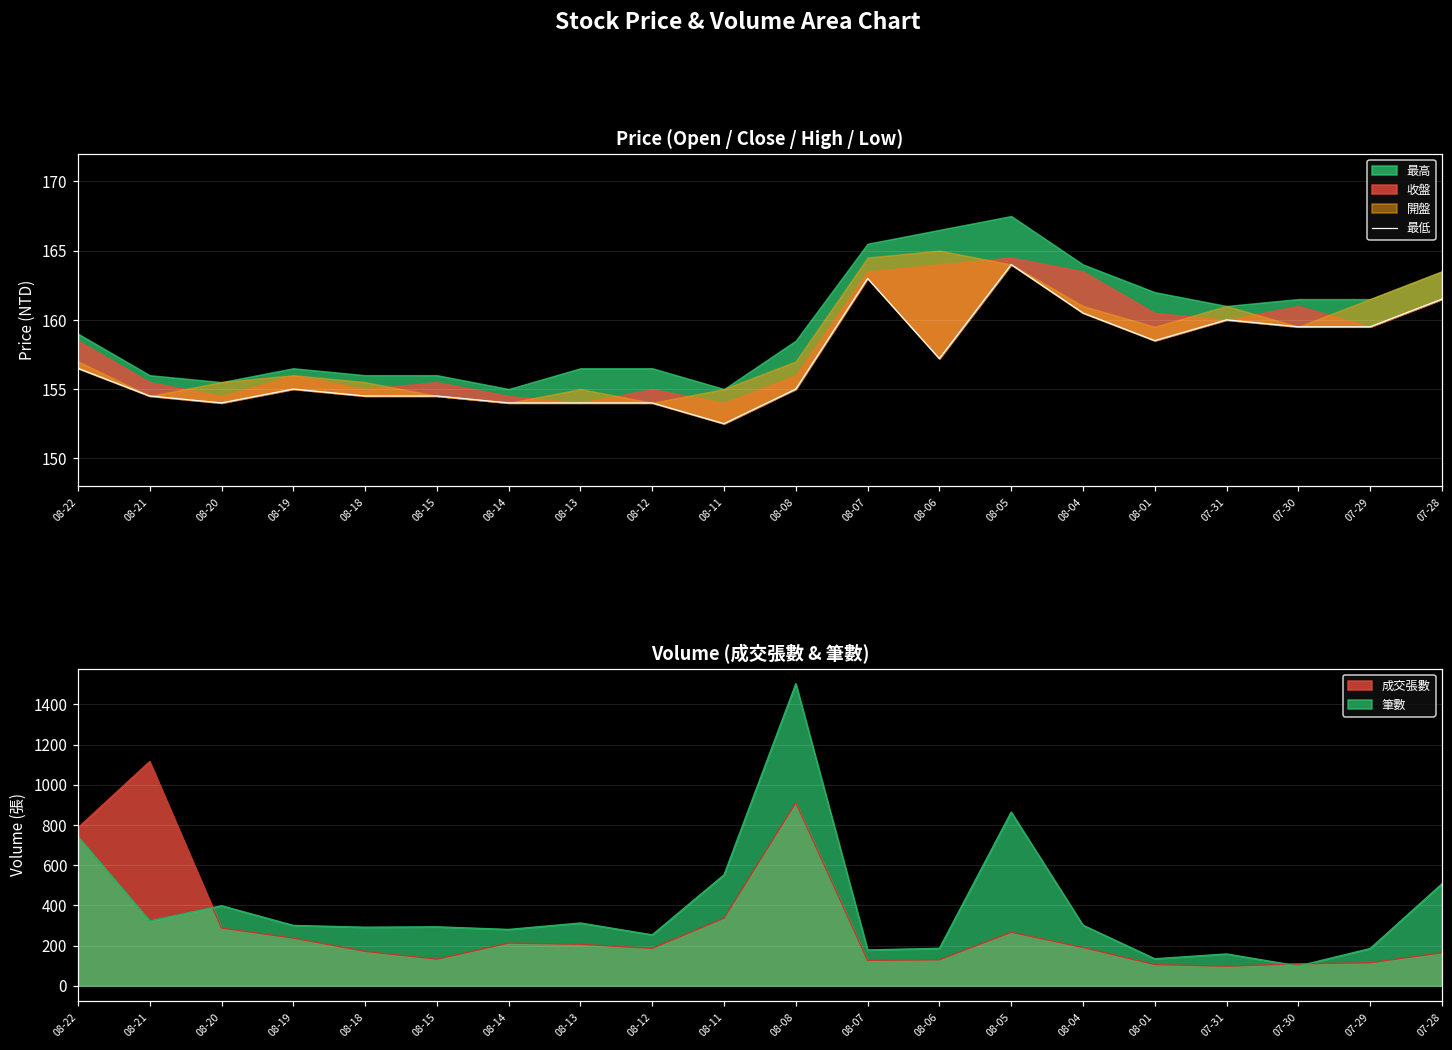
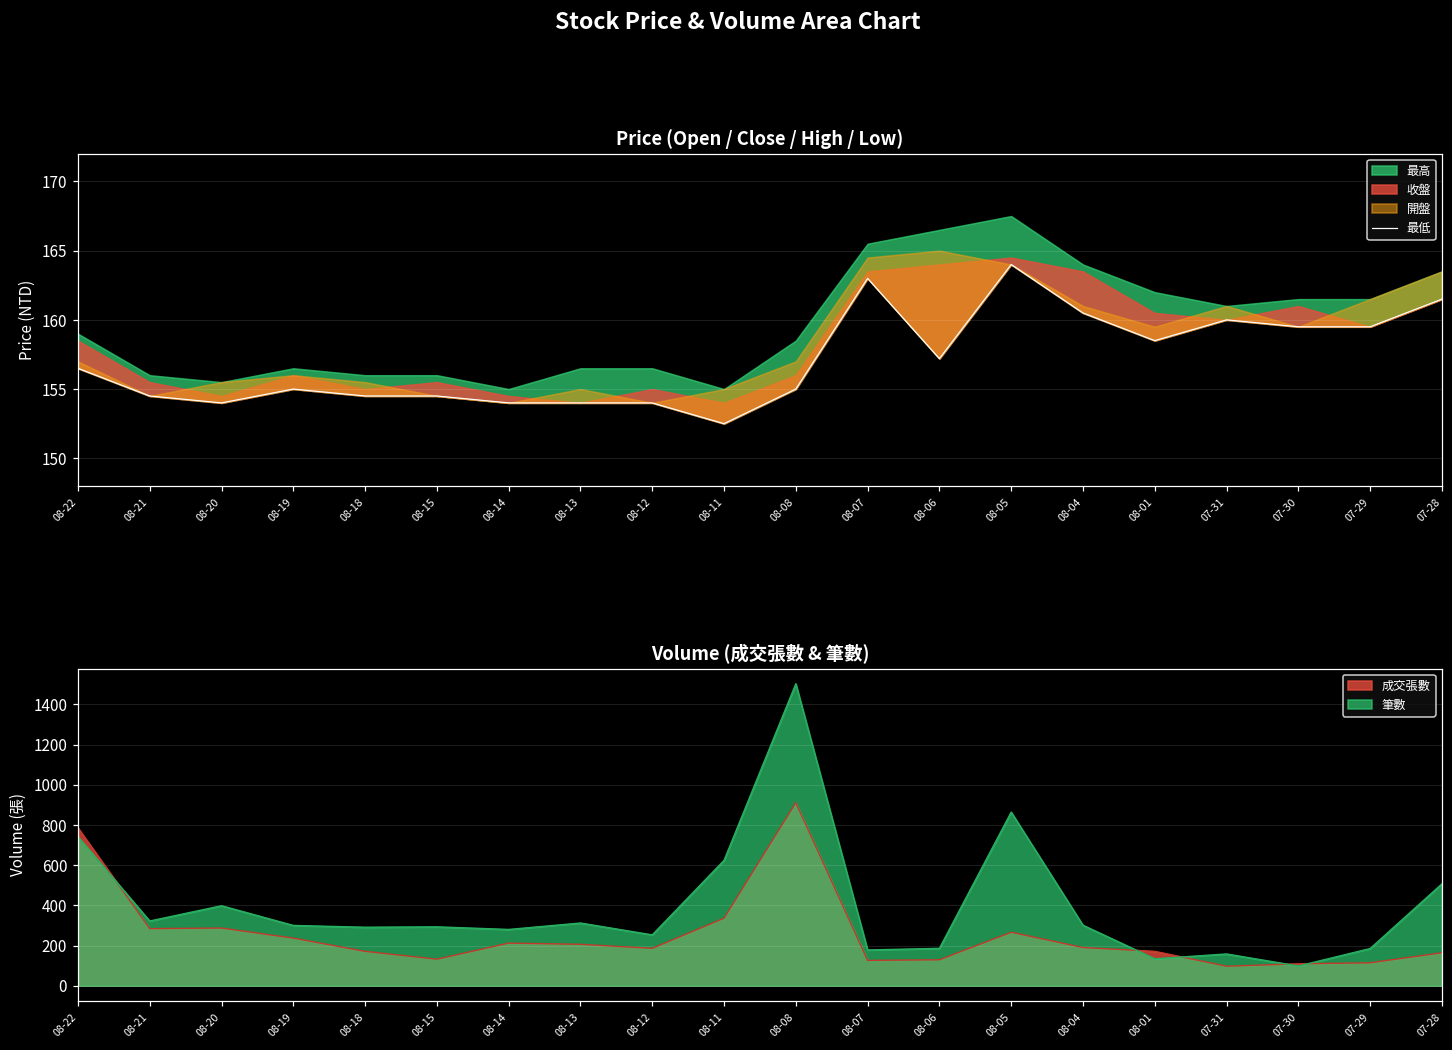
  {
    "Price (Open / Close / High / Low)": {
      "最低": {
        "08-22": 156.5,
        "08-20": 154.0,
        "08-19": 155.0,
        "08-18": 154.5,
        "08-11": 152.5,
        "08-08": 155.0,
        "08-07": 163.0,
        "08-06": 157.2,
        "08-04": 160.5,
        "08-01": 158.5
      }
    },
    "Volume (成交張數 & 筆數)": {
      "成交張數": {
        "08-22": 790,
-       "08-21": 1120,
+       "08-21": 280,
        "08-20": 290,
        "08-19": 240,
        "08-18": 170,
        "08-15": 130,
        "08-14": 210,
        "08-13": 210,
        "08-12": 190,
        "08-11": 340,
        "08-08": 910,
        "08-07": 130,
        "08-06": 130,
        "08-05": 270,
        "08-04": 190,
-       "08-01": 110,
+       "08-01": 170,
        "07-31": 100,
        "07-29": 110,
        "07-28": 160
      },
      "筆數": {
        "08-22": 740,
        "08-21": 320,
        "08-20": 400,
        "08-19": 300,
        "08-18": 290,
        "08-15": 290,
        "08-14": 280,
        "08-13": 310,
        "08-12": 250,
-       "08-11": 550,
+       "08-11": 620,
        "08-08": 1500,
        "08-07": 180,
        "08-06": 190,
        "08-05": 860,
        "08-04": 300,
        "08-01": 130,
        "07-31": 160,
        "07-29": 190,
        "07-28": 510
      }
    }
  }
